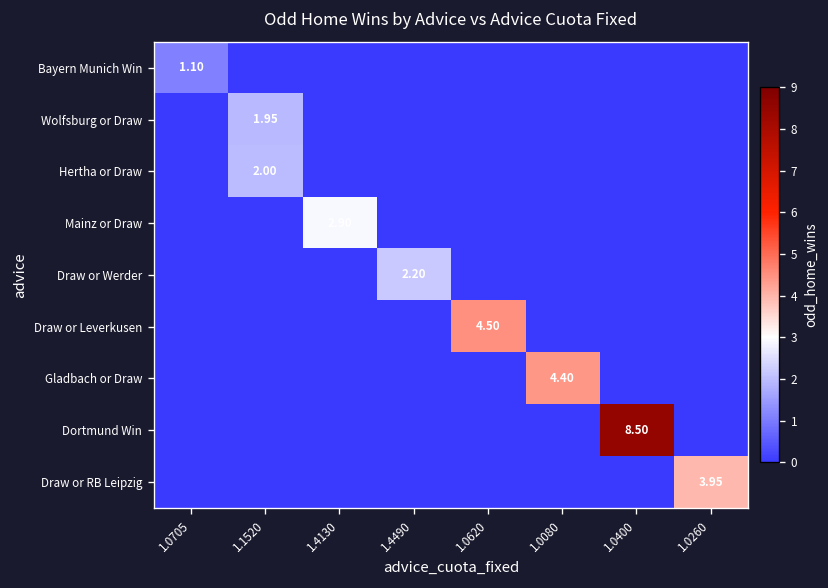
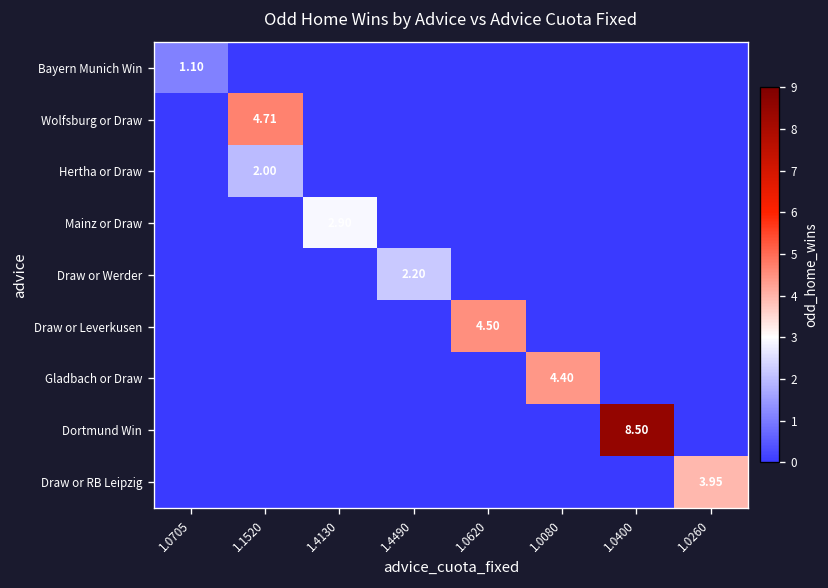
  {
    "Bayern Munich Win": {
      "1.0705": 1.10
    },
    "Wolfsburg or Draw": {
-     "1.1520": 1.95
+     "1.1520": 4.71
    },
    "Hertha or Draw": {
      "1.1520": 2.00
    },
    "Draw or Werder": {
      "1.4490": 2.20
    },
    "Draw or Leverkusen": {
      "1.0620": 4.50
    },
    "Gladbach or Draw": {
      "1.0080": 4.40
    },
    "Dortmund Win": {
      "1.0400": 8.50
    },
    "Draw or RB Leipzig": {
      "1.0260": 3.95
    }
  }
